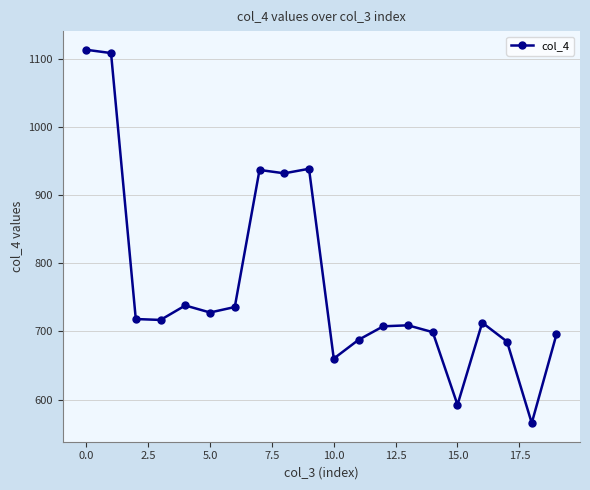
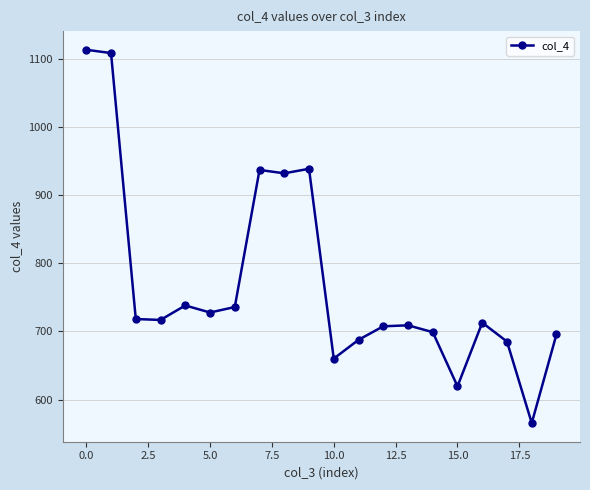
  {
    "0.0": 1110,
    "5.0": 730,
    "10.0": 660,
-   "15.0": 590
+   "15.0": 620
  }
